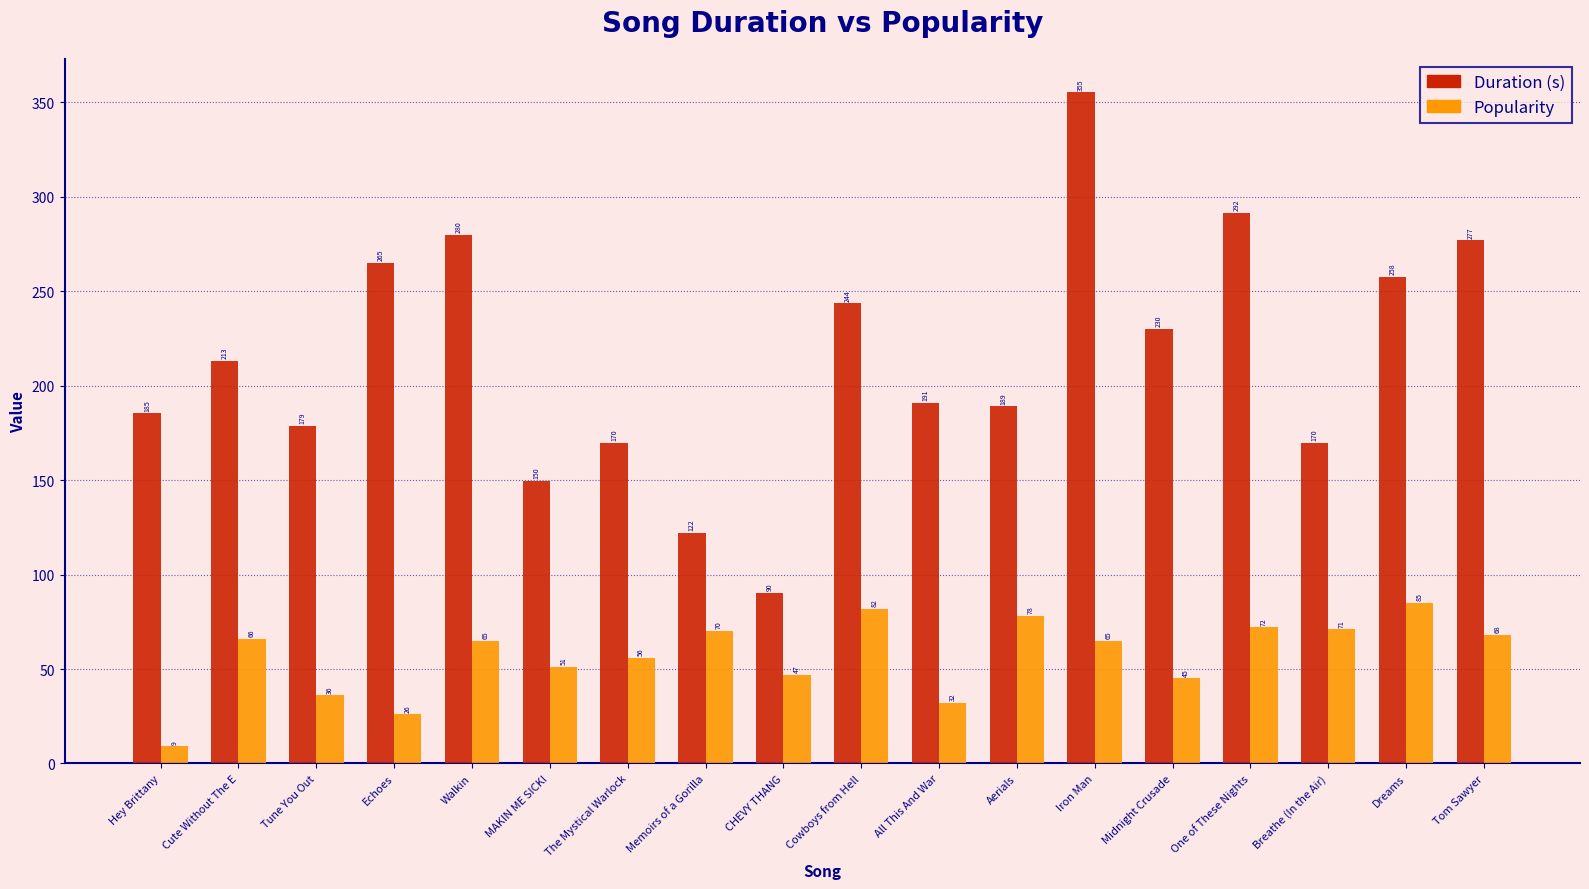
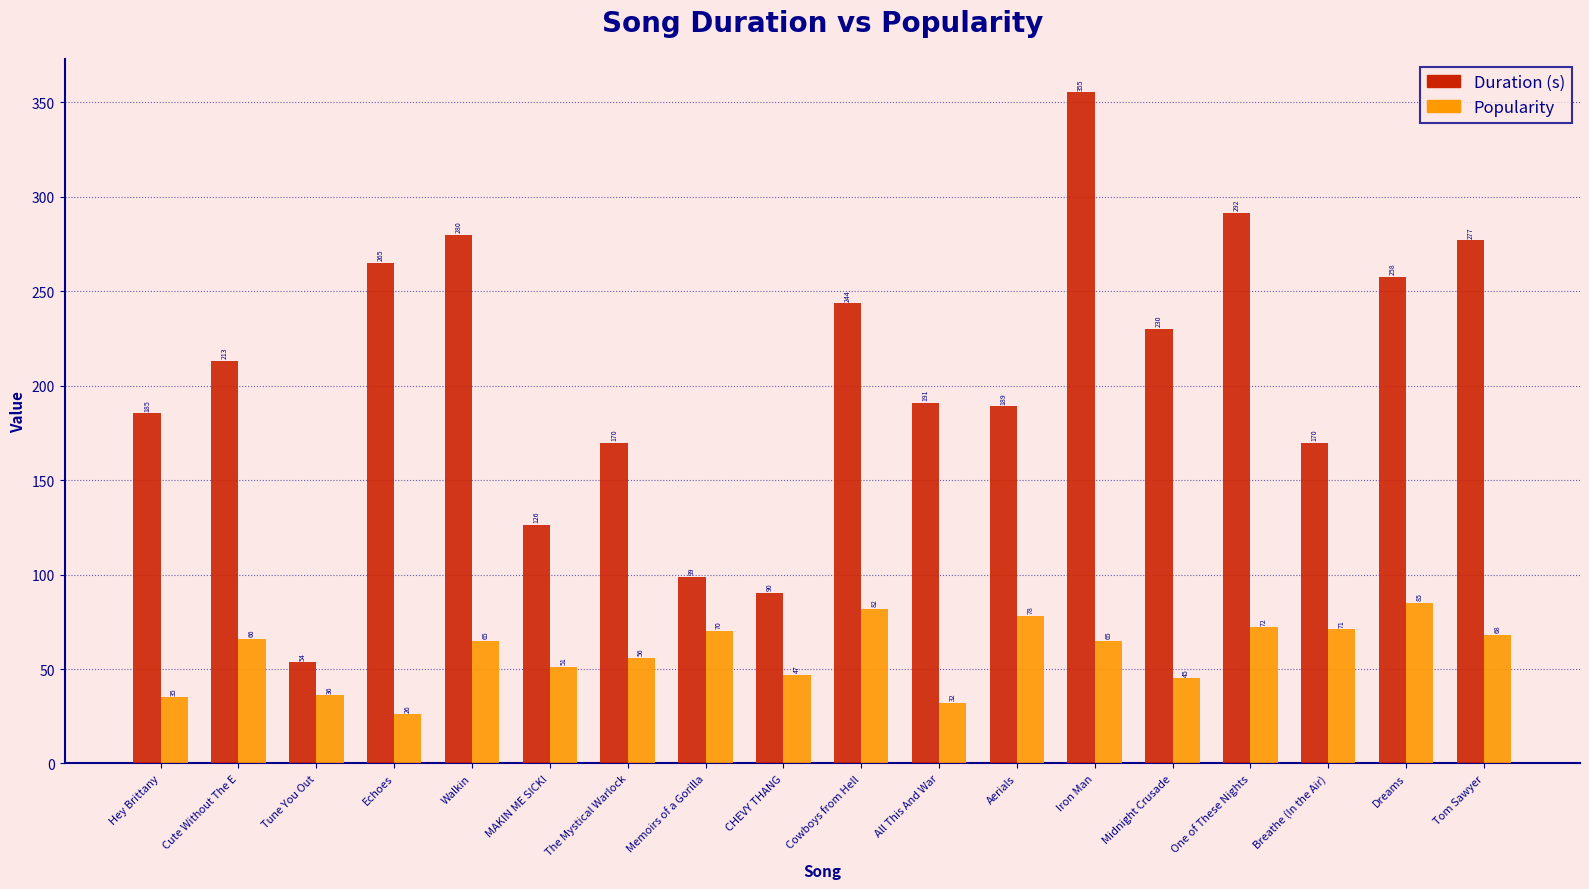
  {
    "Duration (s)": {
      "Hey Brittany": 185,
      "Cute Without The E": 213,
-     "Tune You Out": 179,
+     "Tune You Out": 54,
      "Echoes": 265,
      "Walkin": 280,
-     "MAKIN ME SICK!": 150,
+     "MAKIN ME SICK!": 126,
      "The Mystical Warlock": 170,
-     "Memoirs of a Gorilla": 122,
+     "Memoirs of a Gorilla": 99,
      "CHEVY THANG": 90,
      "Cowboys from Hell": 244,
      "All This And War": 191,
      "Aerials": 189,
      "Iron Man": 355,
      "Midnight Crusade": 230,
      "One of These Nights": 292,
      "Breathe (In the Air)": 170,
      "Dreams": 258,
      "Tom Sawyer": 277
    },
    "Popularity": {
-     "Hey Brittany": 9,
+     "Hey Brittany": 35,
      "Cute Without The E": 66,
      "Tune You Out": 36,
      "Echoes": 26,
      "Walkin": 65,
      "MAKIN ME SICK!": 51,
      "The Mystical Warlock": 56,
      "Memoirs of a Gorilla": 70,
      "CHEVY THANG": 47,
      "Cowboys from Hell": 82,
      "All This And War": 32,
      "Aerials": 78,
      "Iron Man": 65,
      "Midnight Crusade": 45,
      "One of These Nights": 72,
      "Breathe (In the Air)": 71,
      "Dreams": 85,
      "Tom Sawyer": 68
    }
  }
